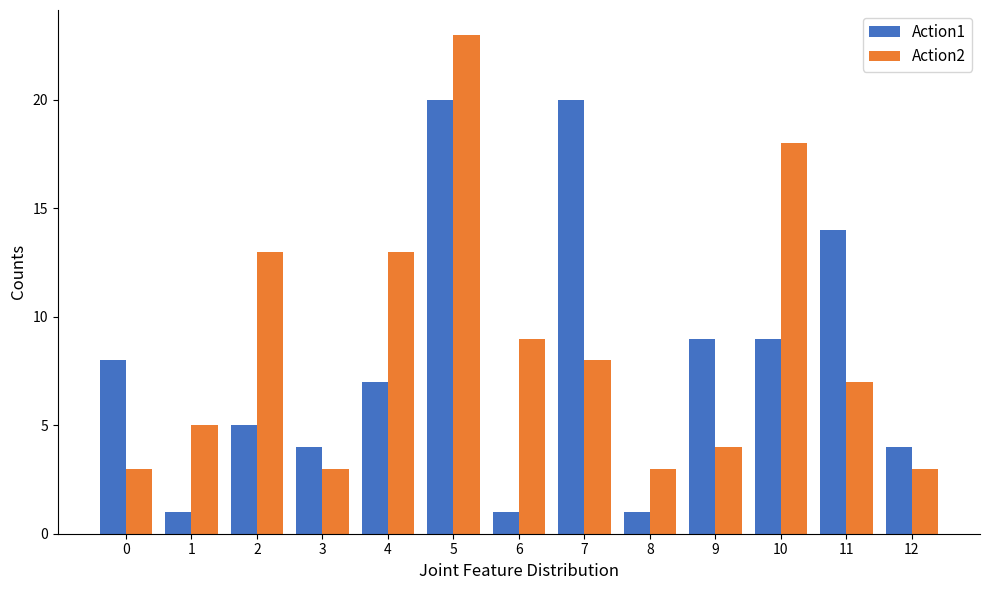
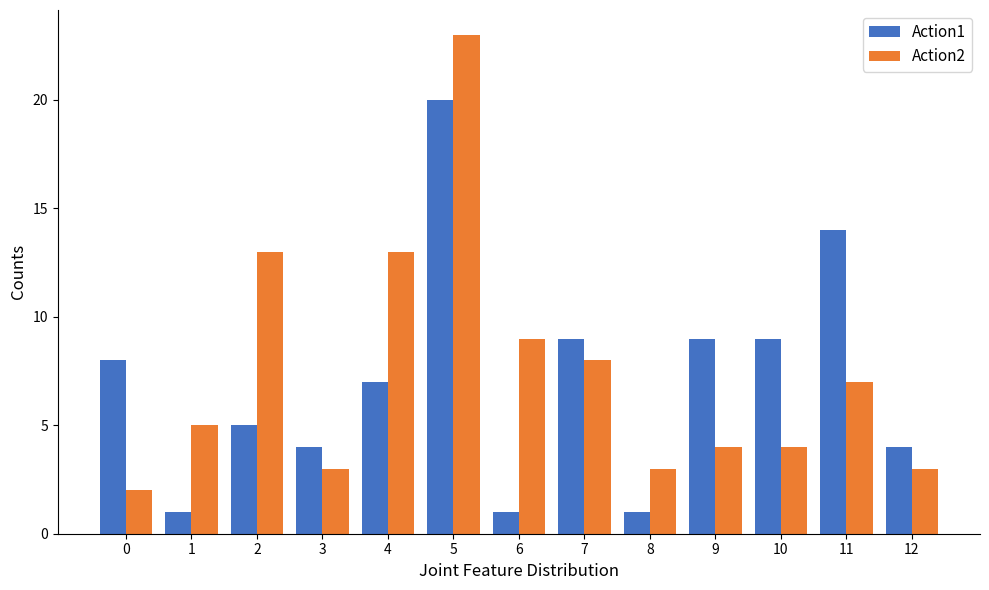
  {
    "Action1": {
      "0": 8,
      "1": 1,
      "2": 5,
      "3": 4,
      "4": 7,
      "5": 20,
      "6": 1,
-     "7": 20,
+     "7": 9,
      "8": 1,
      "9": 9,
      "10": 9,
      "11": 14,
      "12": 4
    },
    "Action2": {
-     "0": 3,
+     "0": 2,
      "1": 5,
      "2": 13,
      "3": 3,
      "4": 13,
      "5": 23,
      "6": 9,
      "7": 8,
      "8": 3,
      "9": 4,
-     "10": 18,
+     "10": 4,
      "11": 7,
      "12": 3
    }
  }
